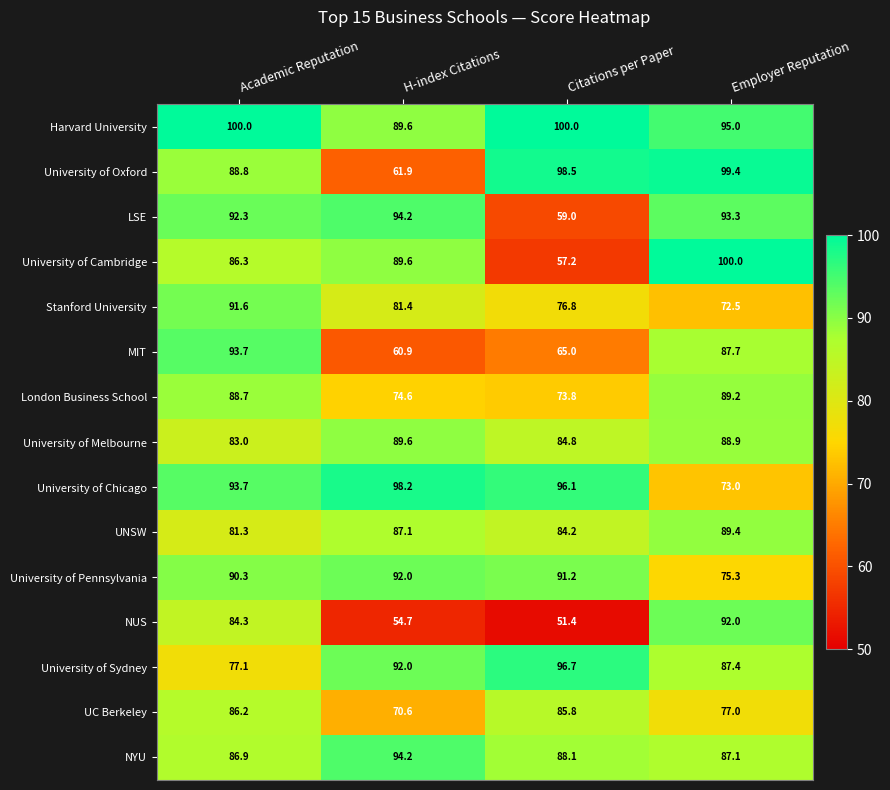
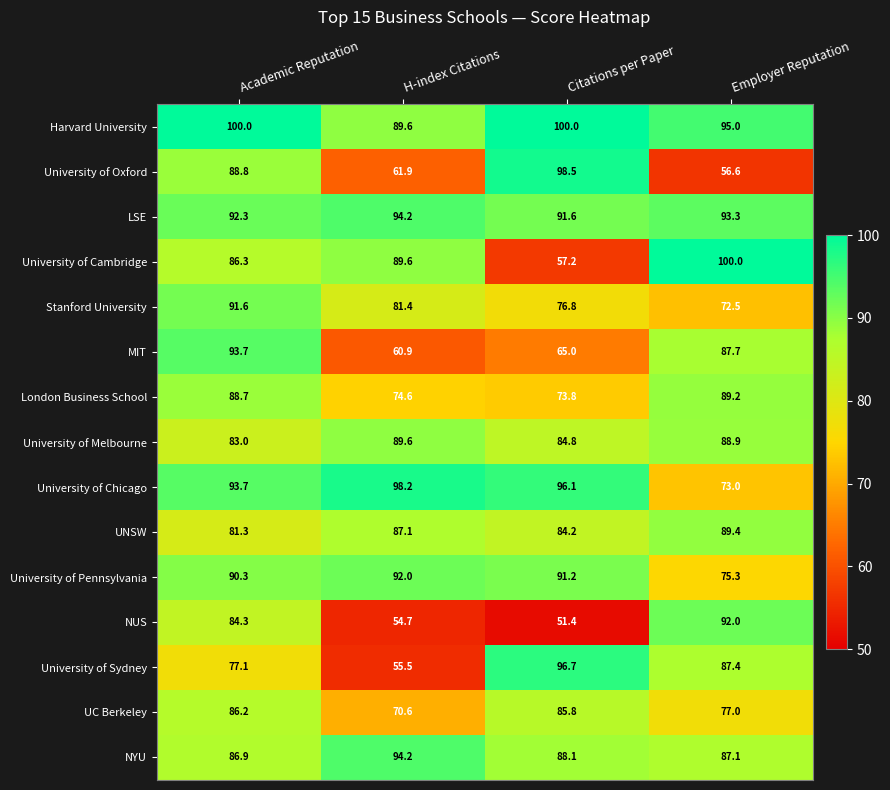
  {
    "Harvard University": {
      "Academic Reputation": 100.0,
      "H-index Citations": 89.6,
      "Citations per Paper": 100.0,
      "Employer Reputation": 95.0
    },
    "University of Oxford": {
      "Academic Reputation": 88.8,
      "H-index Citations": 61.9,
      "Citations per Paper": 98.5,
-     "Employer Reputation": 99.4
+     "Employer Reputation": 56.6
    },
    "LSE": {
      "Academic Reputation": 92.3,
      "H-index Citations": 94.2,
-     "Citations per Paper": 59.0,
+     "Citations per Paper": 91.6,
      "Employer Reputation": 93.3
    },
    "University of Cambridge": {
      "Academic Reputation": 86.3,
      "H-index Citations": 89.6,
      "Citations per Paper": 57.2,
      "Employer Reputation": 100.0
    },
    "Stanford University": {
      "Academic Reputation": 91.6,
      "H-index Citations": 81.4,
      "Citations per Paper": 76.8,
      "Employer Reputation": 72.5
    },
    "MIT": {
      "Academic Reputation": 93.7,
      "H-index Citations": 60.9,
      "Citations per Paper": 65.0,
      "Employer Reputation": 87.7
    },
    "London Business School": {
      "Academic Reputation": 88.7,
      "H-index Citations": 74.6,
      "Citations per Paper": 73.8,
      "Employer Reputation": 89.2
    },
    "University of Melbourne": {
      "Academic Reputation": 83.0,
      "H-index Citations": 89.6,
      "Citations per Paper": 84.8,
      "Employer Reputation": 88.9
    },
    "University of Chicago": {
      "Academic Reputation": 93.7,
      "H-index Citations": 98.2,
      "Citations per Paper": 96.1,
      "Employer Reputation": 73.0
    },
    "UNSW": {
      "Academic Reputation": 81.3,
      "H-index Citations": 87.1,
      "Citations per Paper": 84.2,
      "Employer Reputation": 89.4
    },
    "University of Pennsylvania": {
      "Academic Reputation": 90.3,
      "H-index Citations": 92.0,
      "Citations per Paper": 91.2,
      "Employer Reputation": 75.3
    },
    "NUS": {
      "Academic Reputation": 84.3,
      "H-index Citations": 54.7,
      "Citations per Paper": 51.4,
      "Employer Reputation": 92.0
    },
    "University of Sydney": {
      "Academic Reputation": 77.1,
-     "H-index Citations": 92.0,
+     "H-index Citations": 55.5,
      "Citations per Paper": 96.7,
      "Employer Reputation": 87.4
    },
    "UC Berkeley": {
      "Academic Reputation": 86.2,
      "H-index Citations": 70.6,
      "Citations per Paper": 85.8,
      "Employer Reputation": 77.0
    },
    "NYU": {
      "Academic Reputation": 86.9,
      "H-index Citations": 94.2,
      "Citations per Paper": 88.1,
      "Employer Reputation": 87.1
    }
  }
